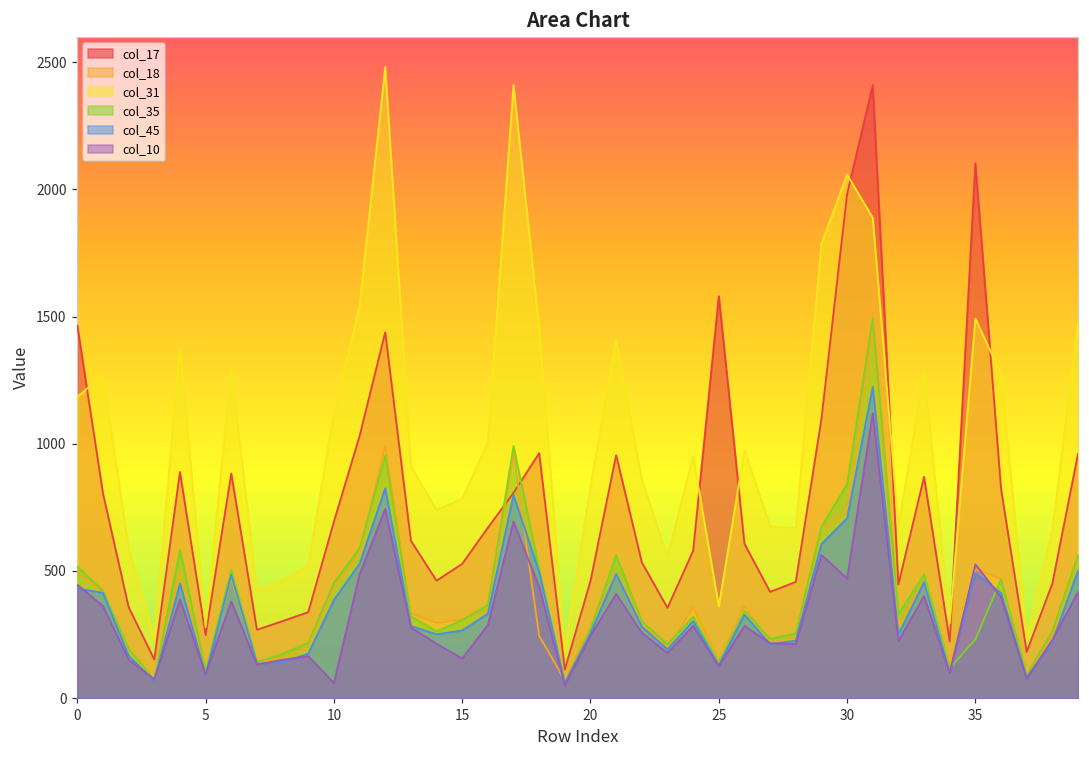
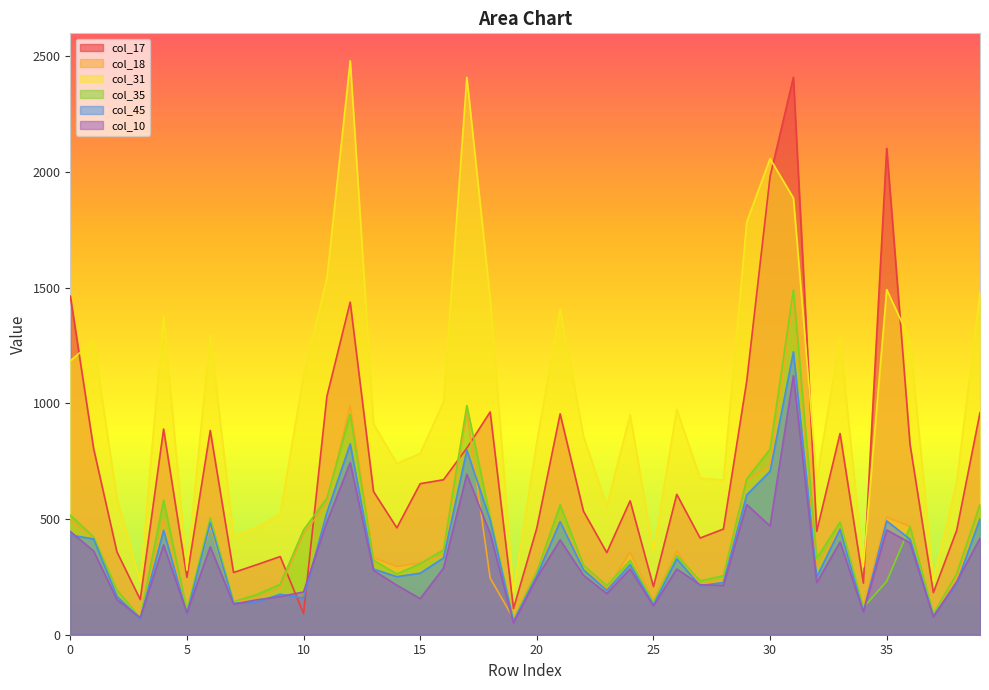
  {
    "col_17": {
      "0": 1460,
      "5": 250,
-     "10": 690,
-     "15": 530,
+     "10": 90,
+     "15": 650,
      "20": 460,
-     "25": 1580,
+     "25": 210,
      "30": 1980,
      "35": 2100
    },
    "col_35": {
      "0": 520,
      "10": 450,
-     "30": 840,
+     "30": 800,
      "35": 230
    },
    "col_45": {
      "0": 430,
-     "10": 390,
+     "10": 160,
      "15": 270,
      "30": 710,
      "35": 490
    },
    "col_10": {
      "0": 450,
-     "10": 60,
+     "10": 190,
      "15": 160,
      "30": 470,
-     "35": 530
+     "35": 450
    }
  }
